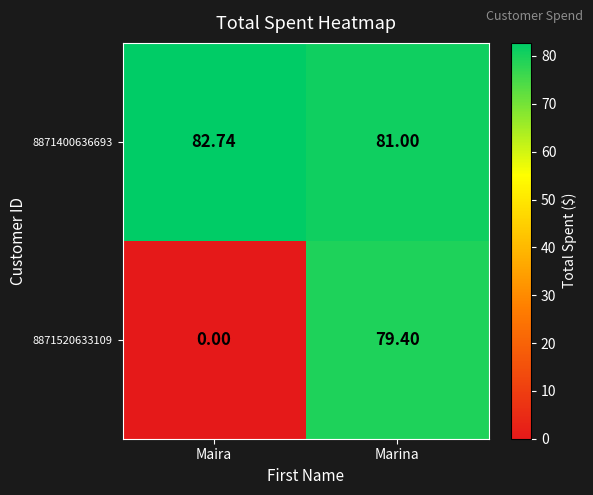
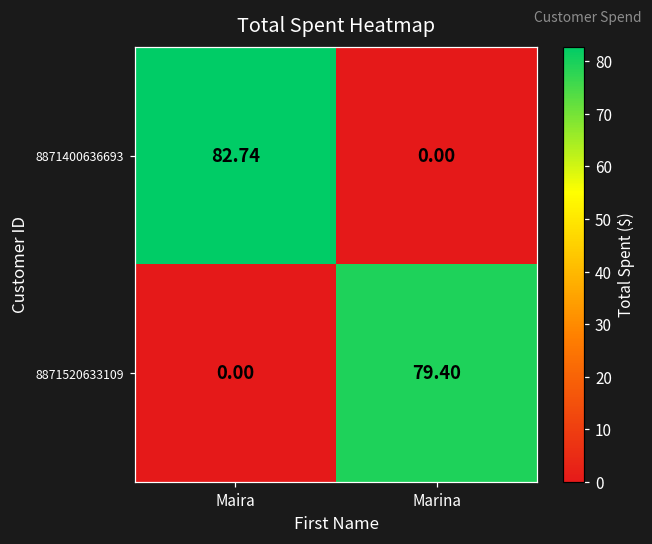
  {
    "8871400636693": {
      "Maira": 82.74,
-     "Marina": 81.00
+     "Marina": 0.00
    },
    "8871520633109": {
      "Maira": 0.00,
      "Marina": 79.40
    }
  }
